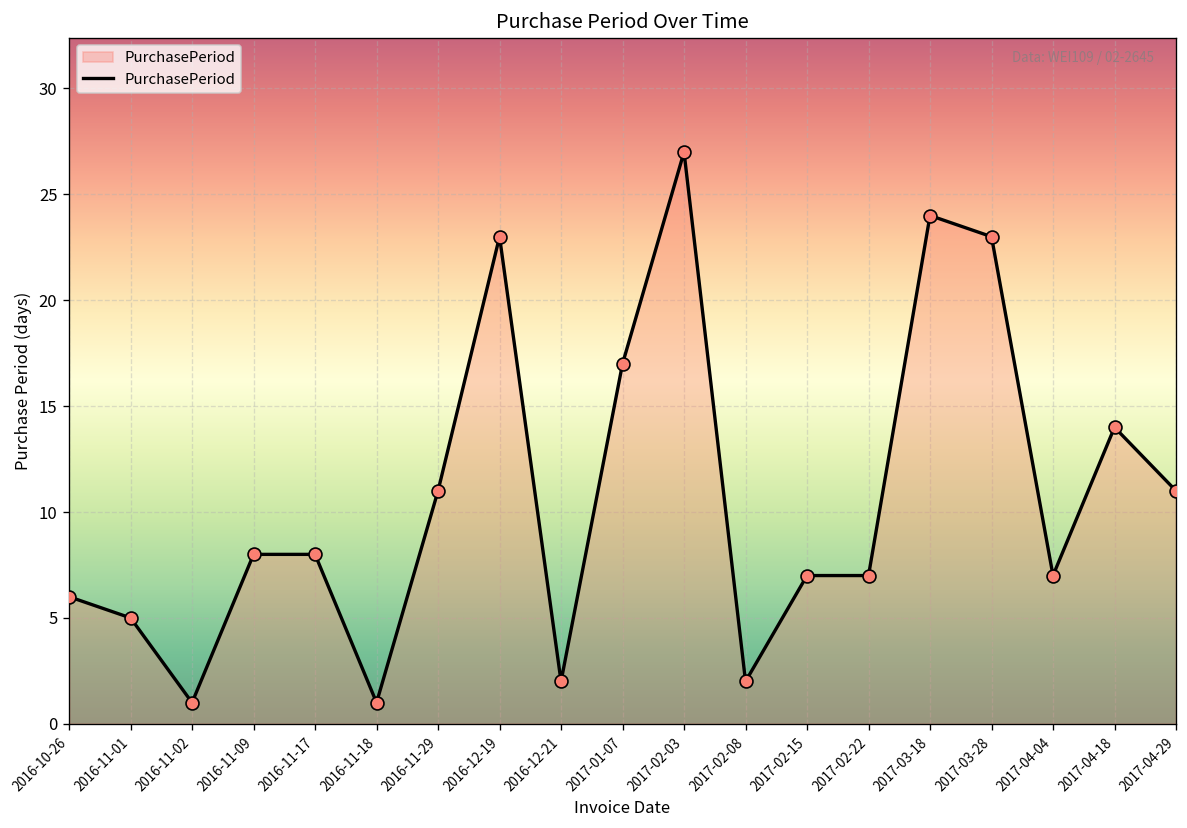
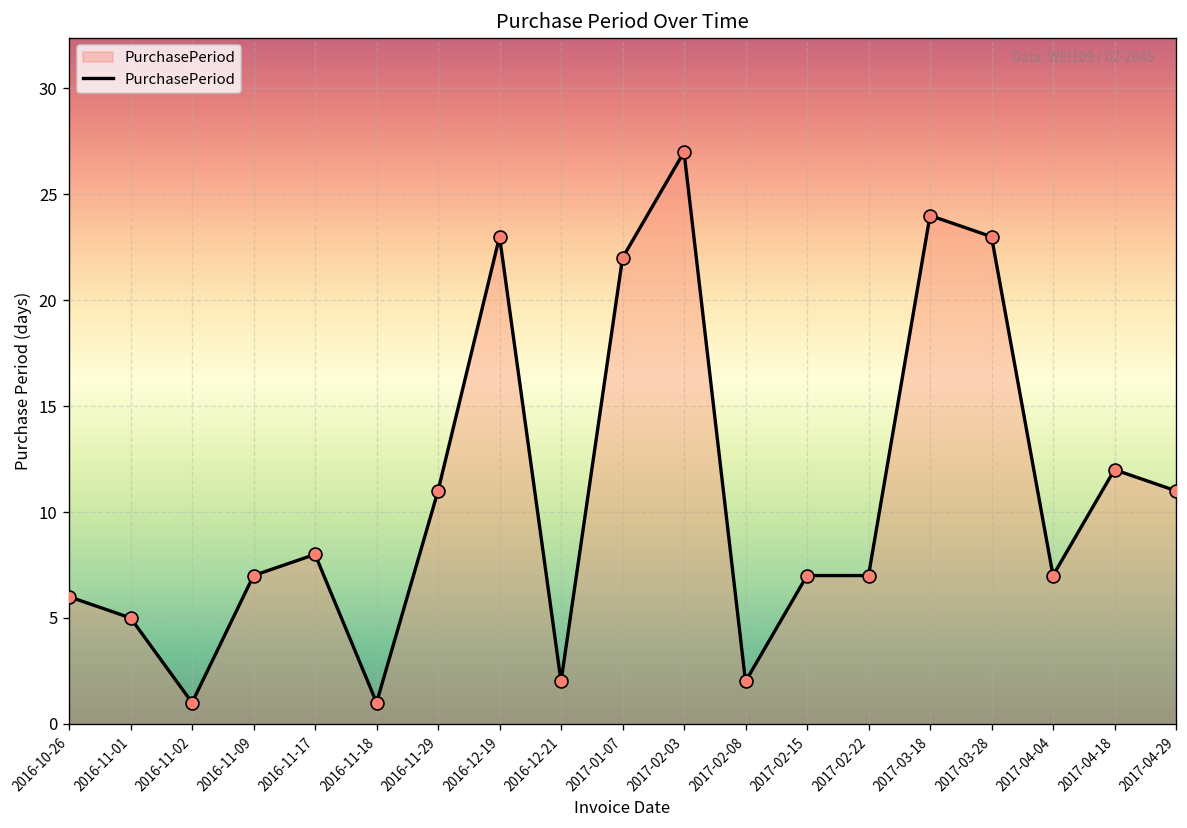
  {
    "2016-10-26": 6,
    "2016-11-01": 5,
    "2016-11-02": 1,
-   "2016-11-09": 8,
+   "2016-11-09": 7,
    "2016-11-17": 8,
    "2016-11-18": 1,
    "2016-11-29": 11,
    "2016-12-19": 23,
    "2016-12-21": 2,
-   "2017-01-07": 17,
+   "2017-01-07": 22,
    "2017-02-03": 27,
    "2017-02-08": 2,
    "2017-02-15": 7,
    "2017-02-22": 7,
    "2017-03-18": 24,
    "2017-03-28": 23,
    "2017-04-04": 7,
-   "2017-04-18": 14,
+   "2017-04-18": 12,
    "2017-04-29": 11
  }
